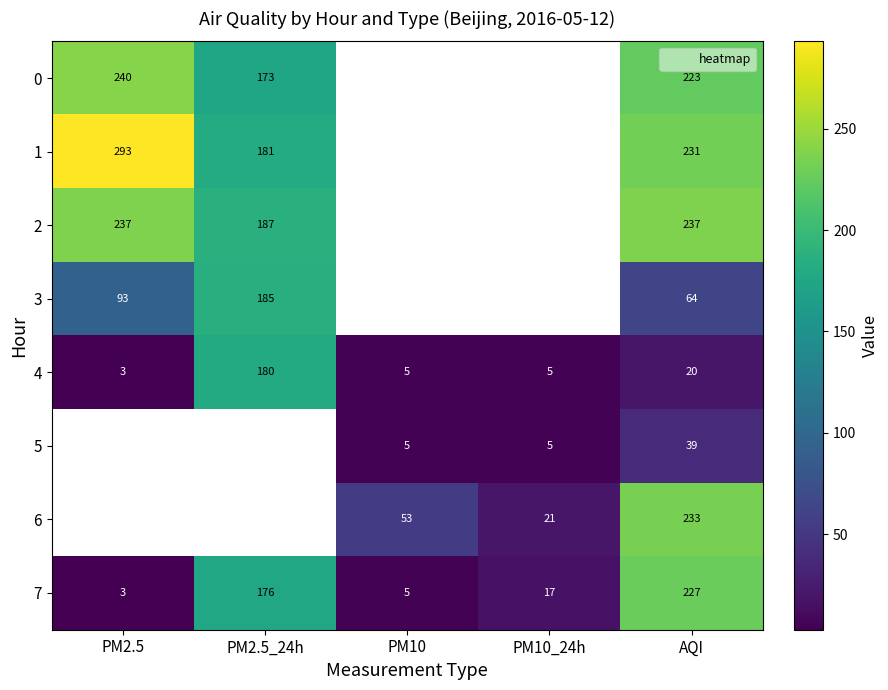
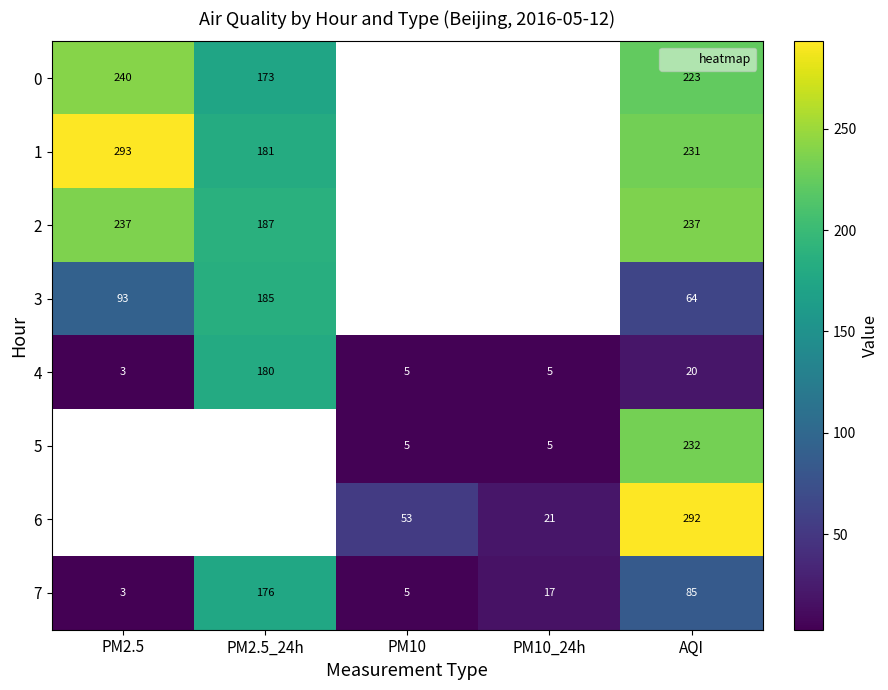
  {
    "0": {
      "PM2.5": 240,
      "PM2.5_24h": 173,
      "AQI": 223
    },
    "1": {
      "PM2.5": 293,
      "PM2.5_24h": 181,
      "AQI": 231
    },
    "2": {
      "PM2.5": 237,
      "PM2.5_24h": 187,
      "AQI": 237
    },
    "3": {
      "PM2.5": 93,
      "PM2.5_24h": 185,
      "AQI": 64
    },
    "4": {
      "PM2.5": 3,
      "PM2.5_24h": 180,
      "PM10": 5,
      "PM10_24h": 5,
      "AQI": 20
    },
    "5": {
      "PM10": 5,
      "PM10_24h": 5,
-     "AQI": 39
+     "AQI": 232
    },
    "6": {
      "PM10": 53,
      "PM10_24h": 21,
-     "AQI": 233
+     "AQI": 292
    },
    "7": {
      "PM2.5": 3,
      "PM2.5_24h": 176,
      "PM10": 5,
      "PM10_24h": 17,
-     "AQI": 227
+     "AQI": 85
    }
  }
